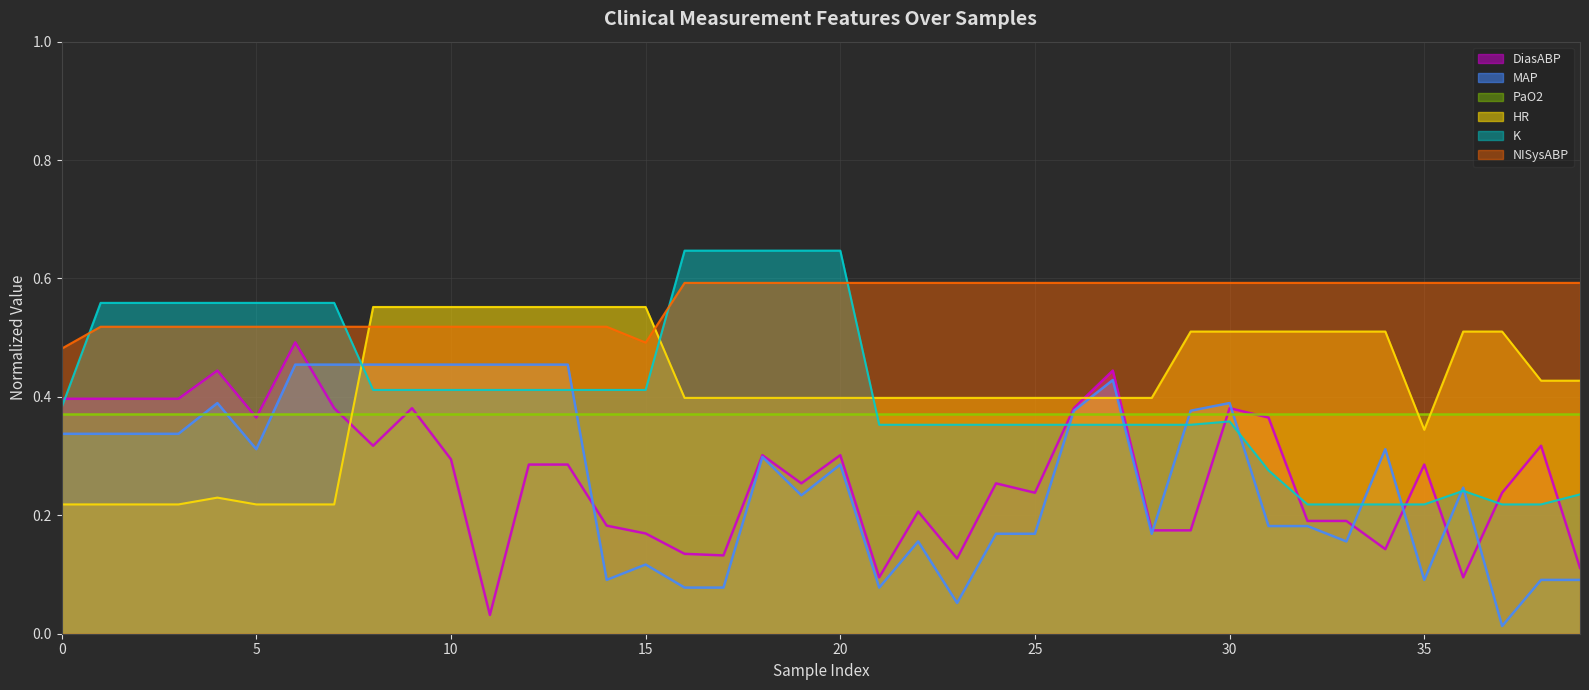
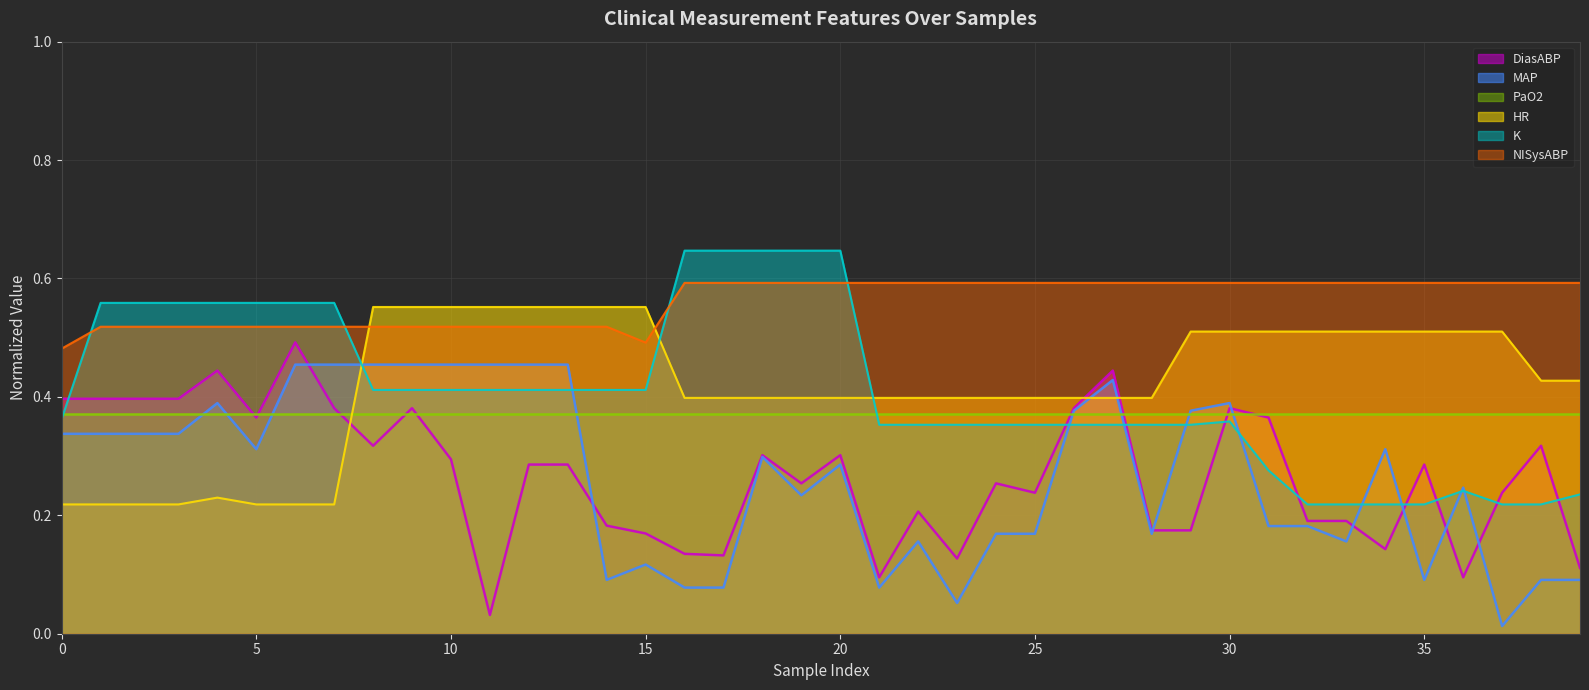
  {
    "DiasABP": {
      "0": 0.40,
      "5": 0.37,
      "10": 0.29,
      "15": 0.17,
      "20": 0.30,
      "25": 0.24,
      "30": 0.38,
      "35": 0.29
    },
    "MAP": {
      "0": 0.34,
      "5": 0.31,
      "10": 0.45,
      "15": 0.12,
      "20": 0.29,
      "25": 0.17,
      "30": 0.39,
      "35": 0.09
    },
    "PaO2": {
      "0": 0.37,
      "5": 0.37,
      "10": 0.37,
      "15": 0.37,
      "20": 0.37,
      "25": 0.37,
      "30": 0.37,
      "35": 0.37
    },
    "HR": {
      "0": 0.22,
      "5": 0.22,
      "10": 0.55,
      "15": 0.55,
      "20": 0.40,
      "25": 0.40,
      "30": 0.51,
-     "35": 0.34
+     "35": 0.51
    },
    "K": {
-     "0": 0.38,
+     "0": 0.36,
      "5": 0.56,
      "10": 0.41,
      "15": 0.41,
      "20": 0.65,
      "25": 0.35,
      "30": 0.36,
      "35": 0.22
    },
    "NISysABP": {
      "0": 0.48,
      "5": 0.52,
      "10": 0.52,
      "15": 0.49,
      "20": 0.59,
      "25": 0.59,
      "30": 0.59,
      "35": 0.59
    }
  }
